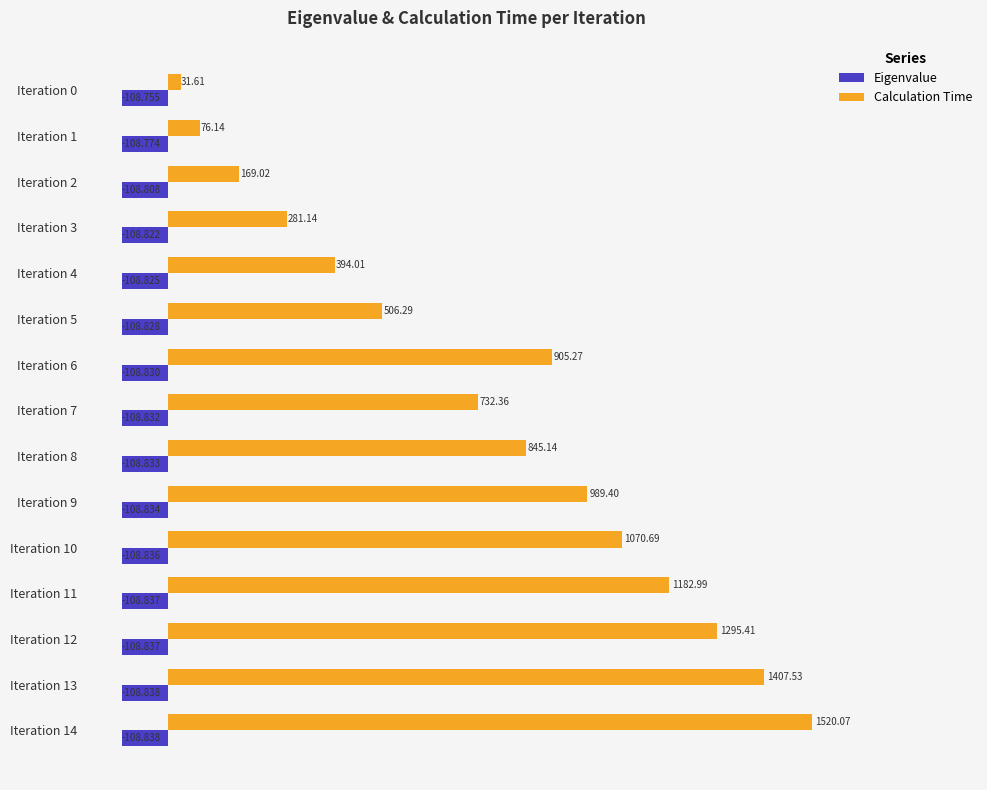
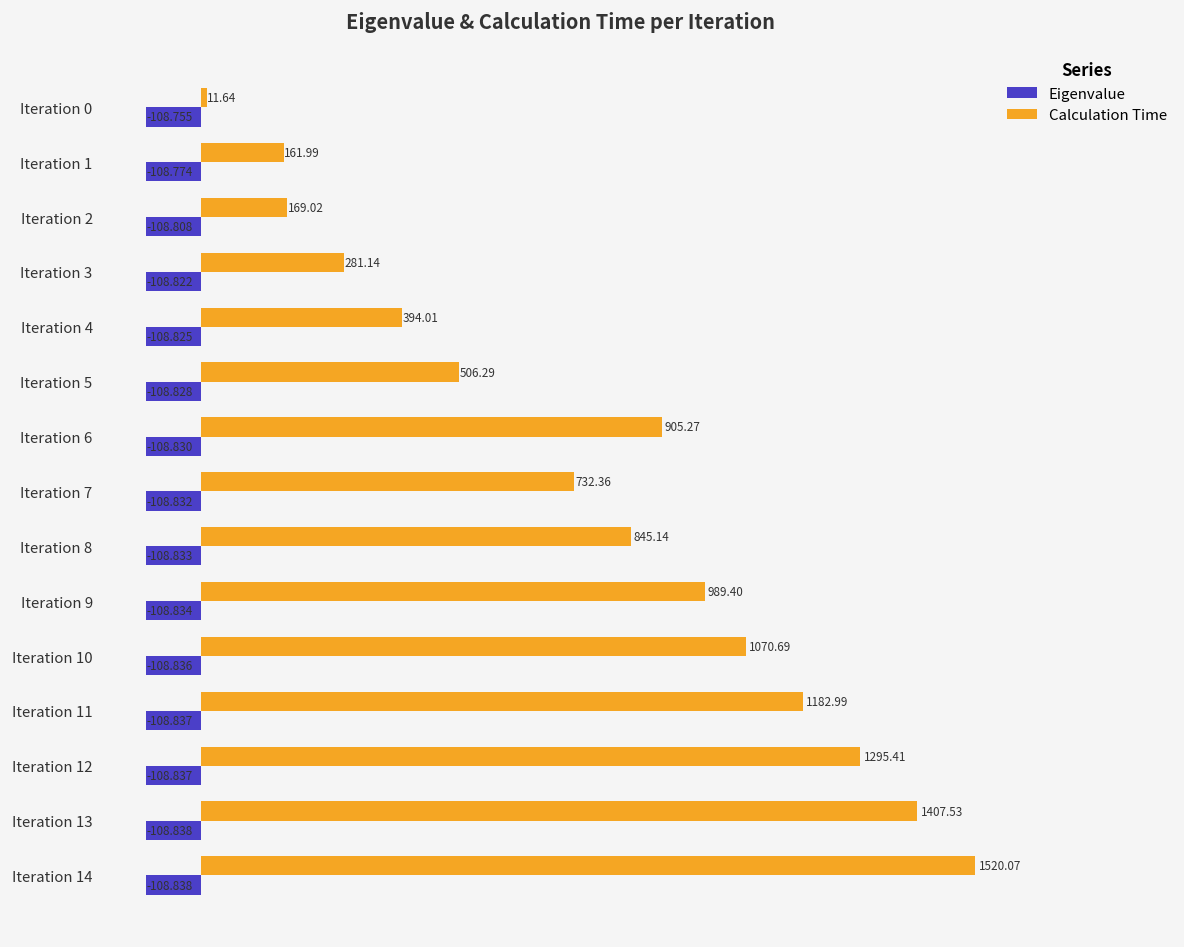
  {
    "Eigenvalue": {
      "Iteration 0": -108.755,
      "Iteration 1": -108.774,
      "Iteration 2": -108.808,
      "Iteration 3": -108.822,
      "Iteration 4": -108.825,
      "Iteration 5": -108.828,
      "Iteration 6": -108.830,
      "Iteration 7": -108.832,
      "Iteration 8": -108.833,
      "Iteration 9": -108.834,
      "Iteration 10": -108.836,
      "Iteration 11": -108.837,
      "Iteration 12": -108.837,
      "Iteration 13": -108.838,
      "Iteration 14": -108.838
    },
    "Calculation Time": {
-     "Iteration 0": 31.61,
-     "Iteration 1": 76.14,
+     "Iteration 0": 11.64,
+     "Iteration 1": 161.99,
      "Iteration 2": 169.02,
      "Iteration 3": 281.14,
      "Iteration 4": 394.01,
      "Iteration 5": 506.29,
      "Iteration 6": 905.27,
      "Iteration 7": 732.36,
      "Iteration 8": 845.14,
      "Iteration 9": 989.40,
      "Iteration 10": 1070.69,
      "Iteration 11": 1182.99,
      "Iteration 12": 1295.41,
      "Iteration 13": 1407.53,
      "Iteration 14": 1520.07
    }
  }
